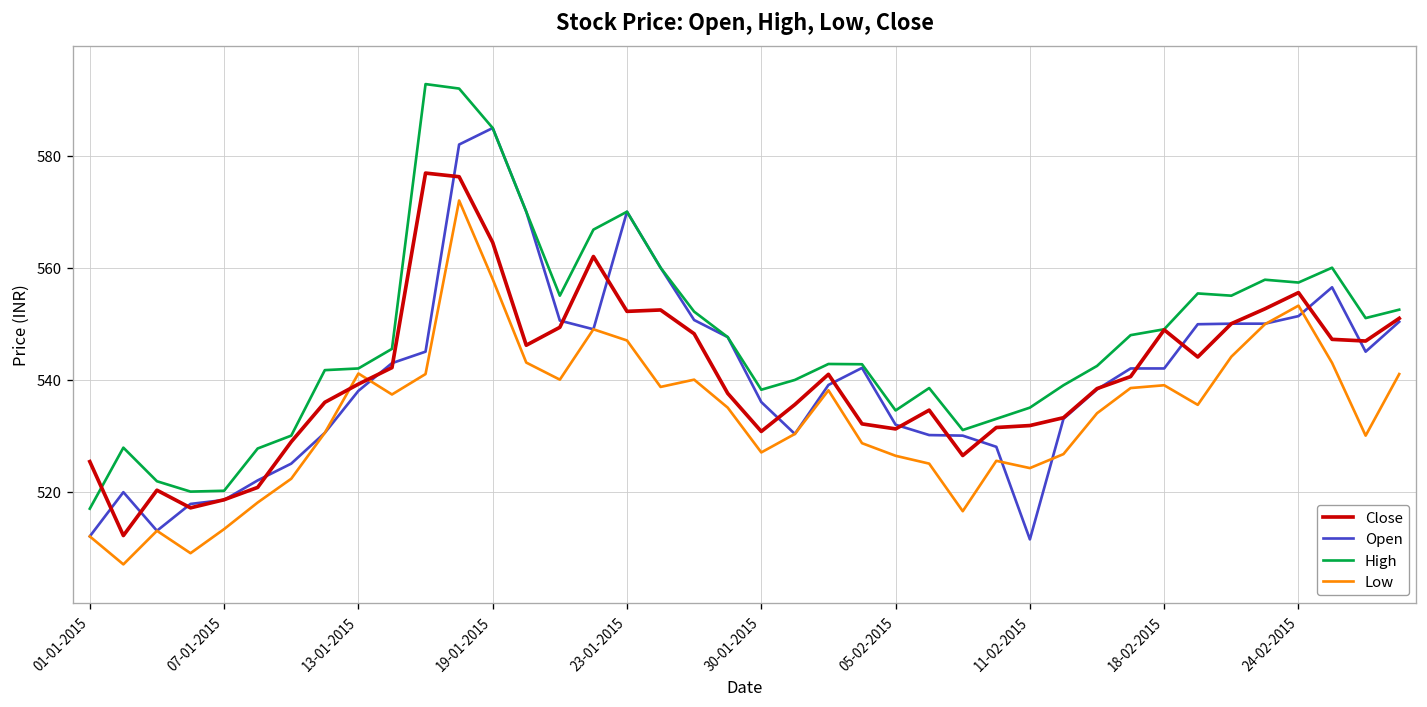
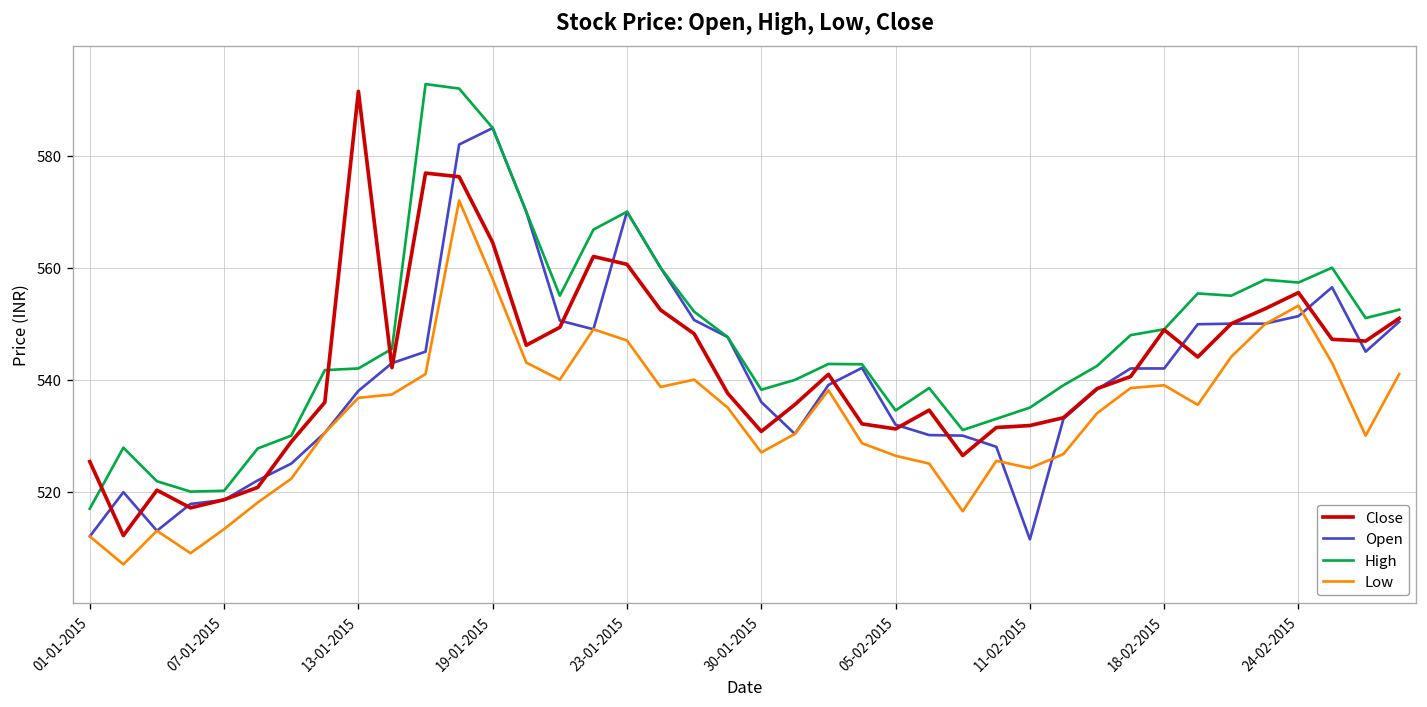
  {
    "Close": {
      "01-01-2015": 525,
-     "13-01-2015": 539,
+     "13-01-2015": 592,
      "19-01-2015": 565,
-     "23-01-2015": 552,
+     "23-01-2015": 561,
      "30-01-2015": 531,
      "05-02-2015": 531,
      "11-02-2015": 532,
      "24-02-2015": 556
    },
    "Open": {
      "13-01-2015": 538,
      "30-01-2015": 536,
      "05-02-2015": 532,
      "11-02-2015": 511,
      "18-02-2015": 542,
      "24-02-2015": 551
    },
    "High": {
      "01-01-2015": 517,
      "07-01-2015": 520,
      "13-01-2015": 542,
      "30-01-2015": 538,
      "05-02-2015": 535,
      "11-02-2015": 535,
      "24-02-2015": 557
    },
    "Low": {
      "07-01-2015": 513,
-     "13-01-2015": 541,
+     "13-01-2015": 537,
      "19-01-2015": 558,
      "23-01-2015": 547,
      "30-01-2015": 527,
      "05-02-2015": 526,
      "11-02-2015": 524,
      "18-02-2015": 539,
      "24-02-2015": 553
    }
  }
